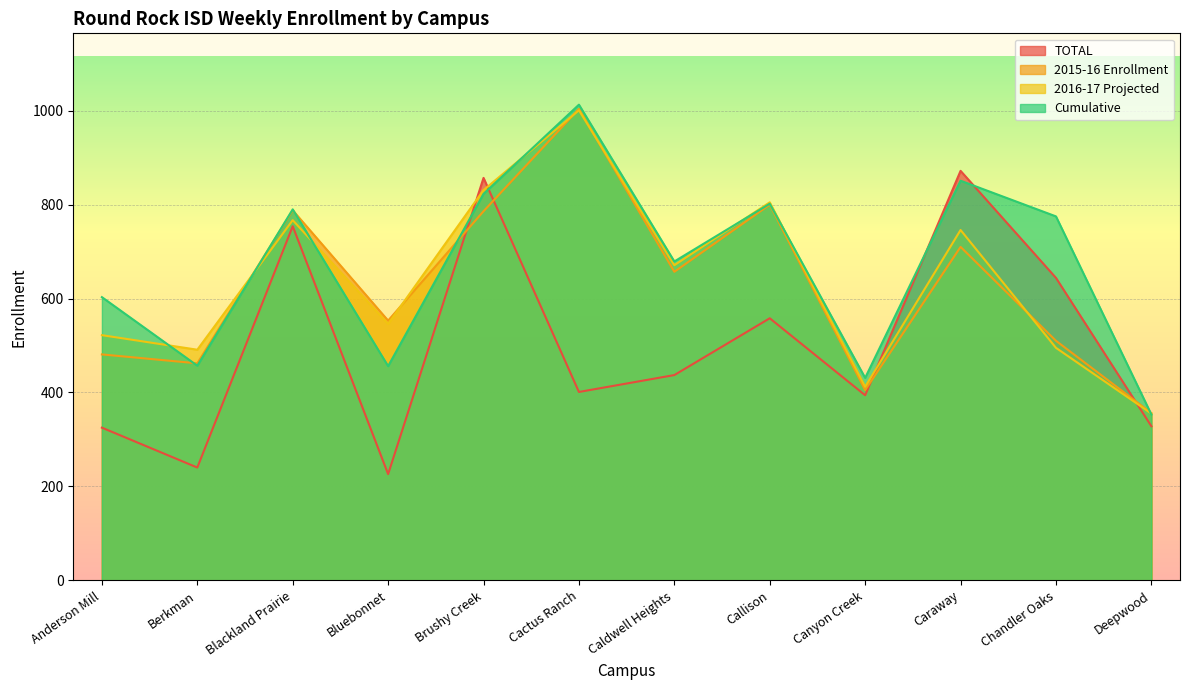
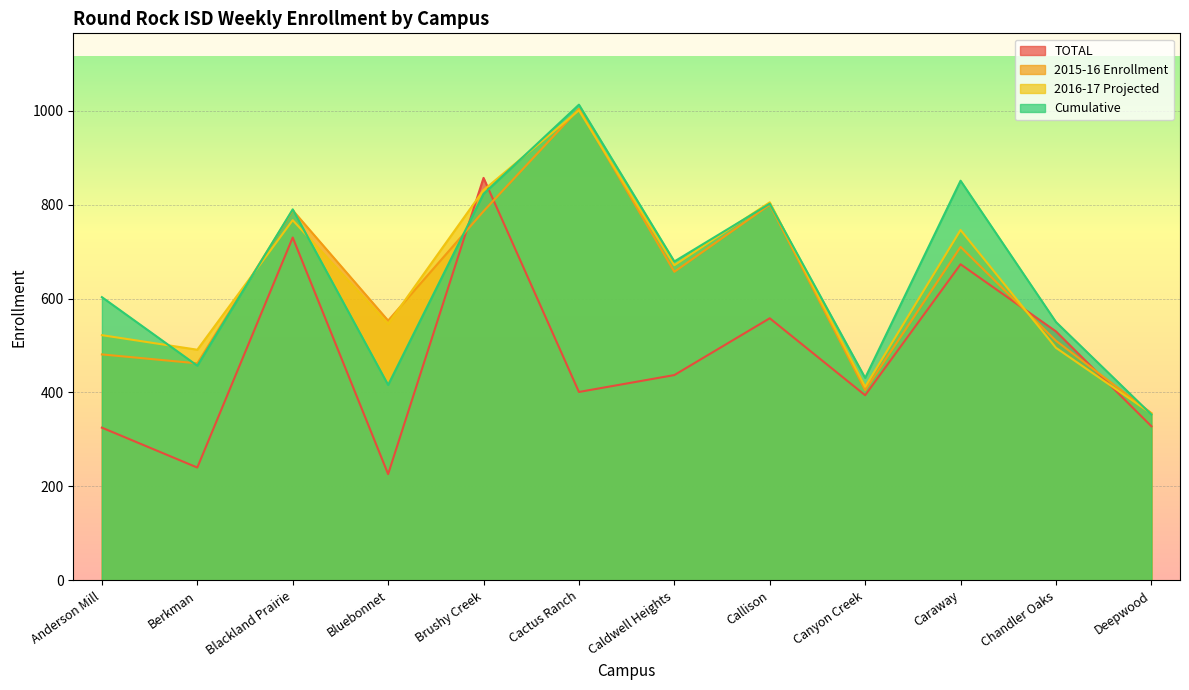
  {
    "TOTAL": {
      "Anderson Mill": 330,
      "Berkman": 240,
-     "Blackland Prairie": 750,
+     "Blackland Prairie": 730,
      "Bluebonnet": 230,
      "Brushy Creek": 860,
      "Cactus Ranch": 400,
      "Caldwell Heights": 440,
      "Callison": 560,
      "Canyon Creek": 390,
-     "Caraway": 870,
-     "Chandler Oaks": 640,
+     "Caraway": 670,
+     "Chandler Oaks": 530,
      "Deepwood": 330
    },
    "Cumulative": {
      "Anderson Mill": 600,
-     "Bluebonnet": 460,
+     "Bluebonnet": 420,
      "Brushy Creek": 820,
      "Cactus Ranch": 1010,
      "Caldwell Heights": 680,
      "Canyon Creek": 430,
      "Caraway": 850,
-     "Chandler Oaks": 780
+     "Chandler Oaks": 550
    }
  }
